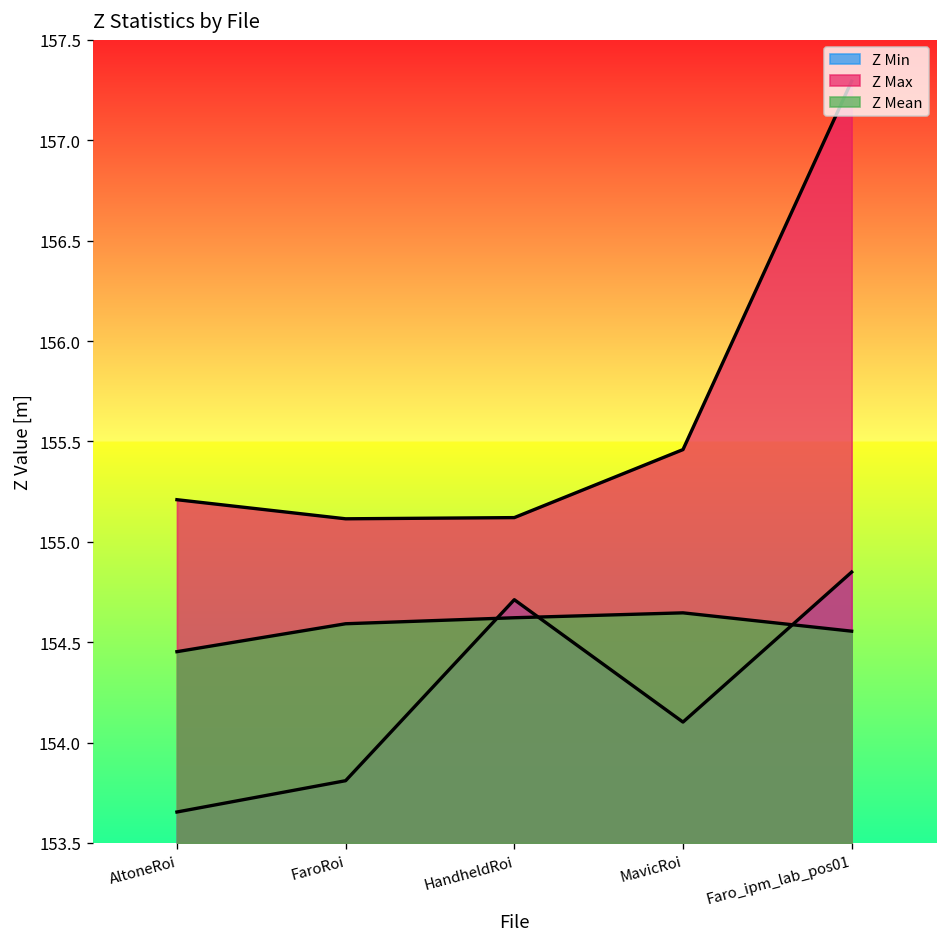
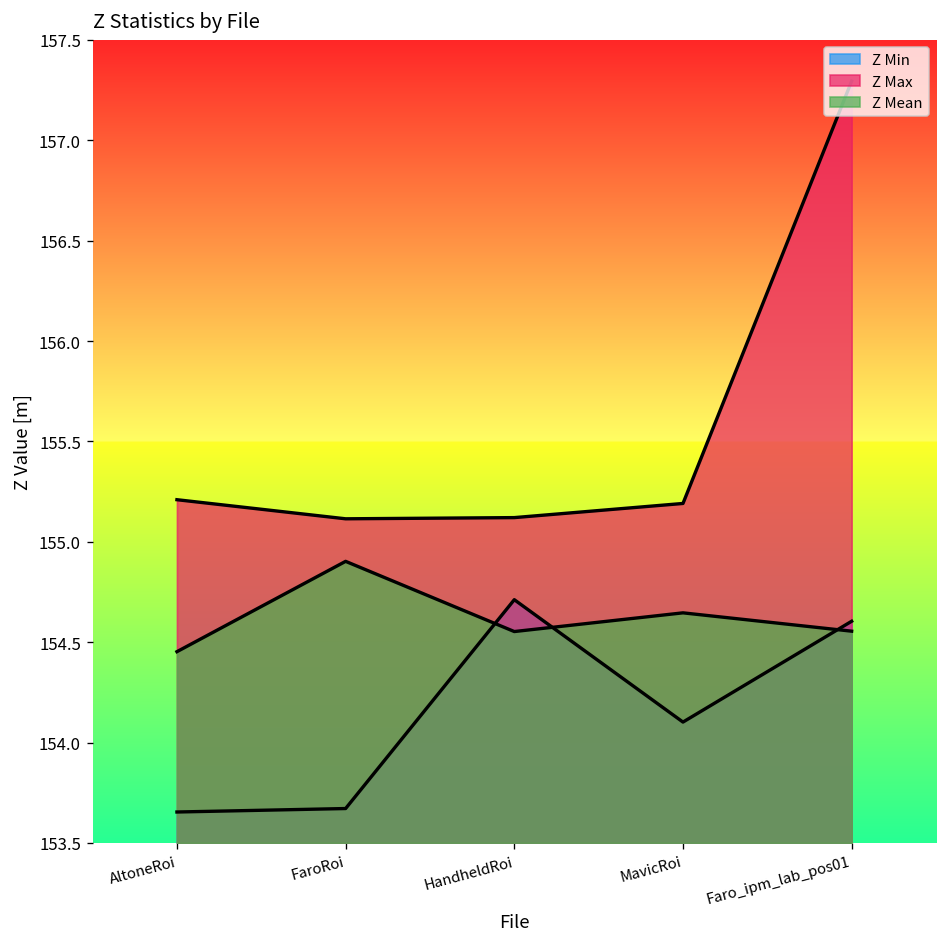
  {
    "Z Min": {
      "AltoneRoi": 153.65,
-     "FaroRoi": 153.81,
+     "FaroRoi": 153.67,
      "HandheldRoi": 154.71,
      "MavicRoi": 154.10,
-     "Faro_ipm_lab_pos01": 154.85
+     "Faro_ipm_lab_pos01": 154.60
    },
    "Z Max": {
      "AltoneRoi": 155.21,
      "FaroRoi": 155.11,
      "HandheldRoi": 155.12,
-     "MavicRoi": 155.46
+     "MavicRoi": 155.19
    },
    "Z Mean": {
      "AltoneRoi": 154.45,
-     "FaroRoi": 154.59,
-     "HandheldRoi": 154.62,
+     "FaroRoi": 154.90,
+     "HandheldRoi": 154.55,
      "MavicRoi": 154.65,
      "Faro_ipm_lab_pos01": 154.55
    }
  }
